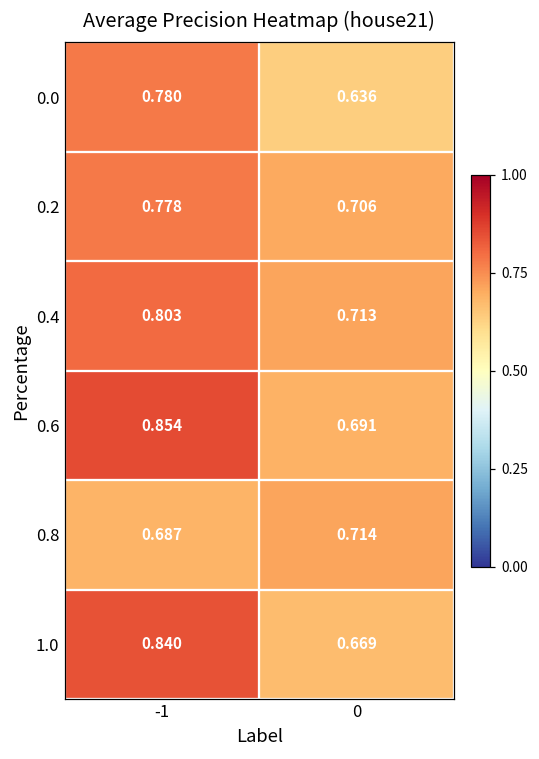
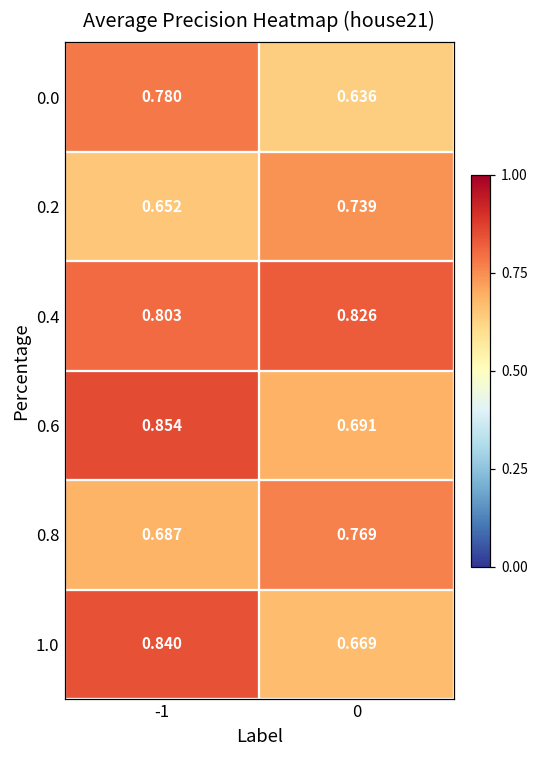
  {
    "0.0": {
      "-1": 0.780,
      "0": 0.636
    },
    "0.2": {
-     "-1": 0.778,
-     "0": 0.706
+     "-1": 0.652,
+     "0": 0.739
    },
    "0.4": {
      "-1": 0.803,
-     "0": 0.713
+     "0": 0.826
    },
    "0.6": {
      "-1": 0.854,
      "0": 0.691
    },
    "0.8": {
      "-1": 0.687,
-     "0": 0.714
+     "0": 0.769
    },
    "1.0": {
      "-1": 0.840,
      "0": 0.669
    }
  }
